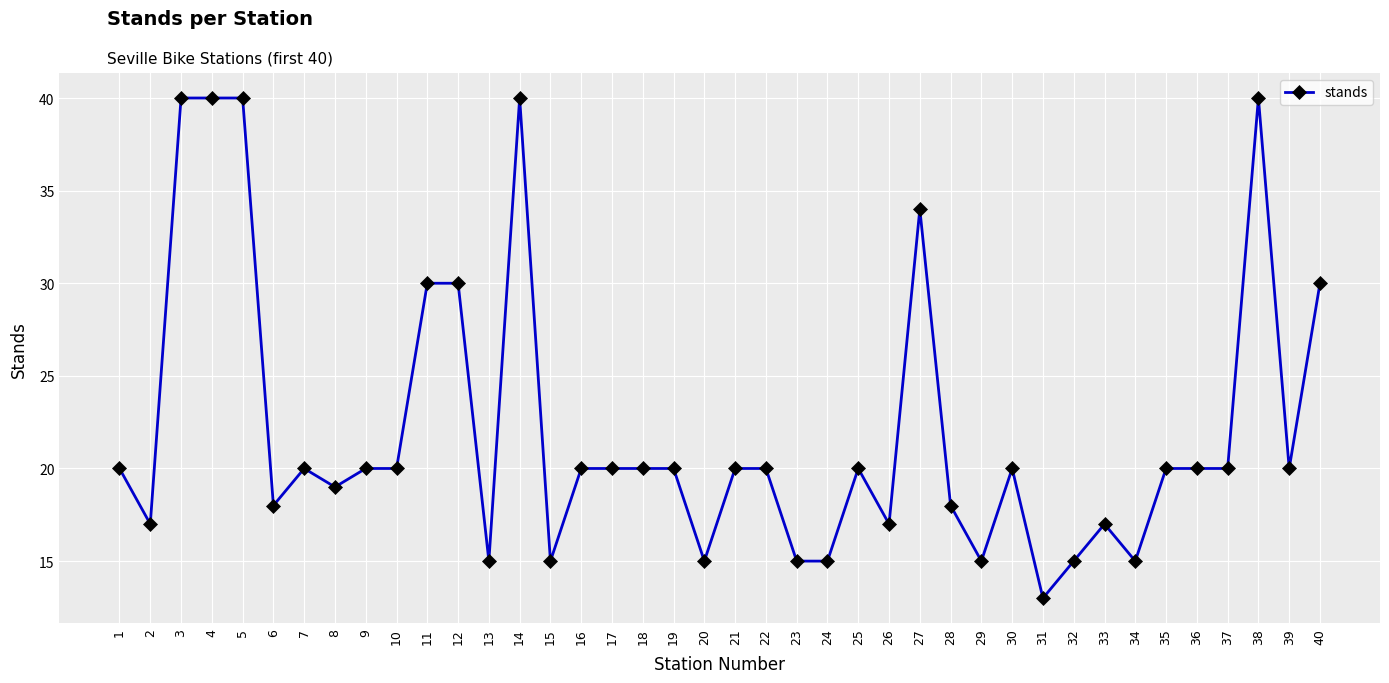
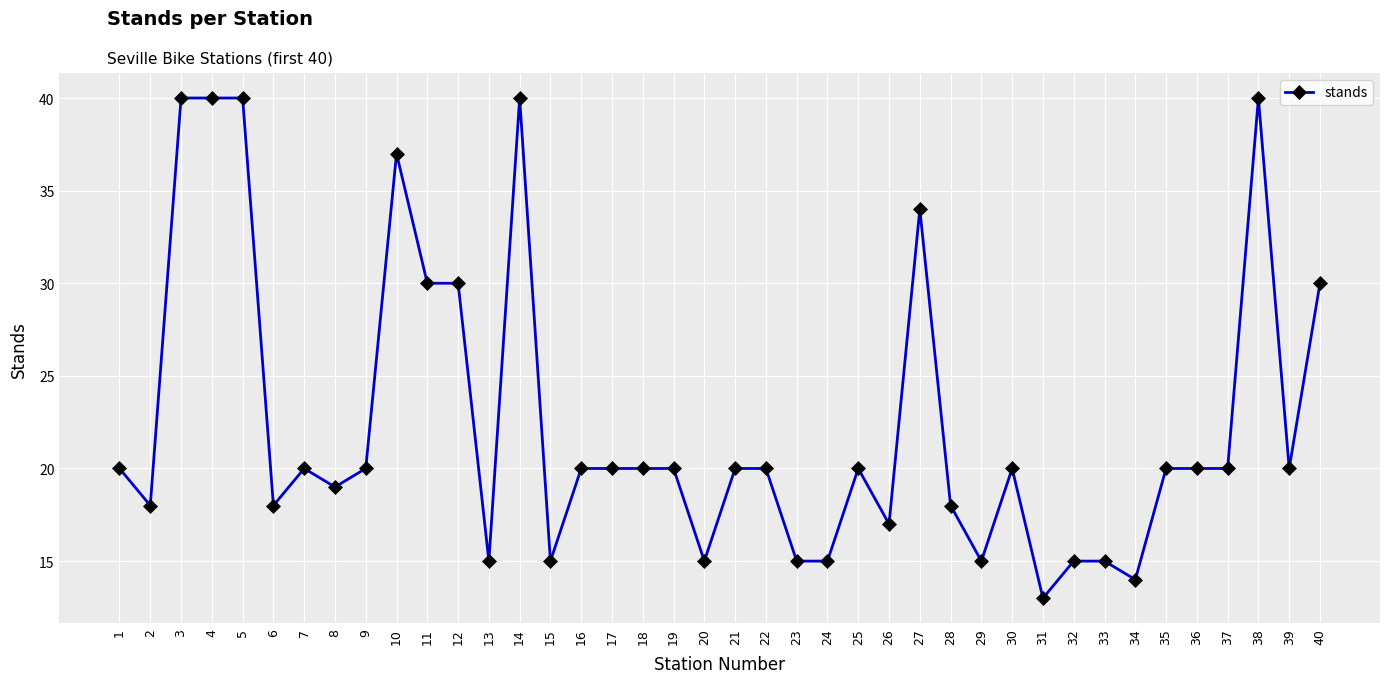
  {
    "1": 20,
-   "2": 17,
+   "2": 18,
    "3": 40,
    "4": 40,
    "5": 40,
    "6": 18,
    "7": 20,
    "8": 19,
    "9": 20,
-   "10": 20,
+   "10": 37,
    "11": 30,
    "12": 30,
    "13": 15,
    "14": 40,
    "15": 15,
    "16": 20,
    "17": 20,
    "18": 20,
    "19": 20,
    "20": 15,
    "21": 20,
    "22": 20,
    "23": 15,
    "24": 15,
    "25": 20,
    "26": 17,
    "27": 34,
    "28": 18,
    "29": 15,
    "30": 20,
    "31": 13,
    "32": 15,
-   "33": 17,
-   "34": 15,
+   "33": 15,
+   "34": 14,
    "35": 20,
    "36": 20,
    "37": 20,
    "38": 40,
    "39": 20,
    "40": 30
  }
